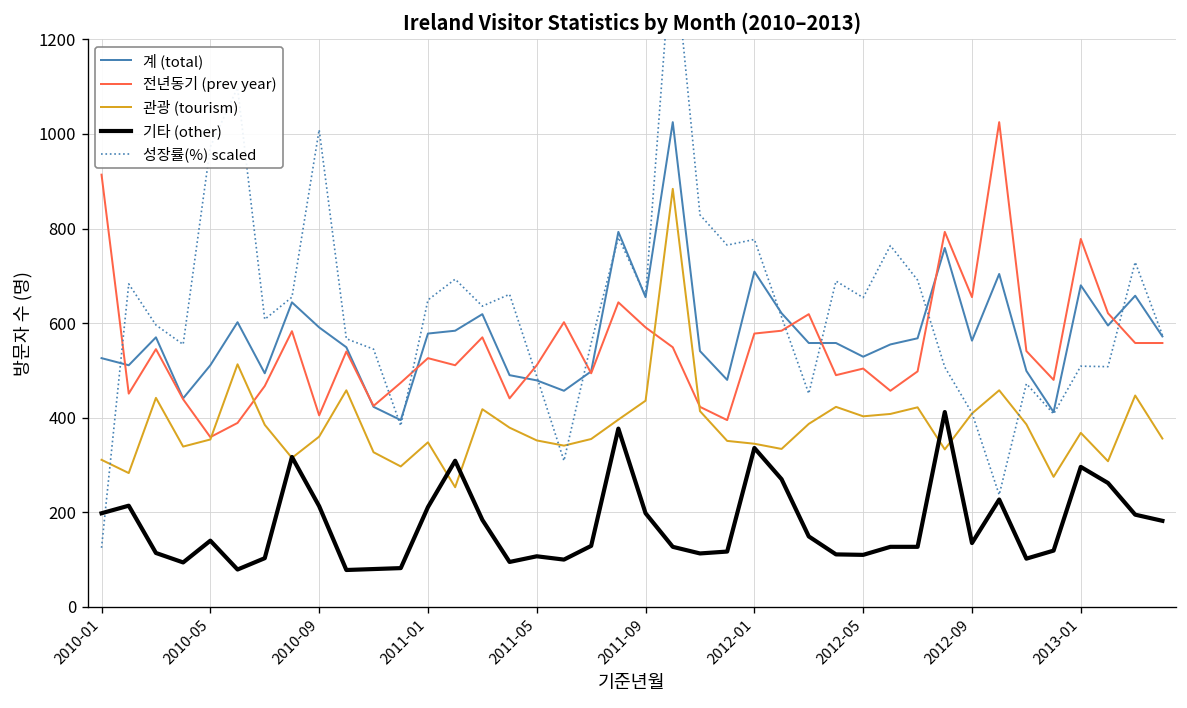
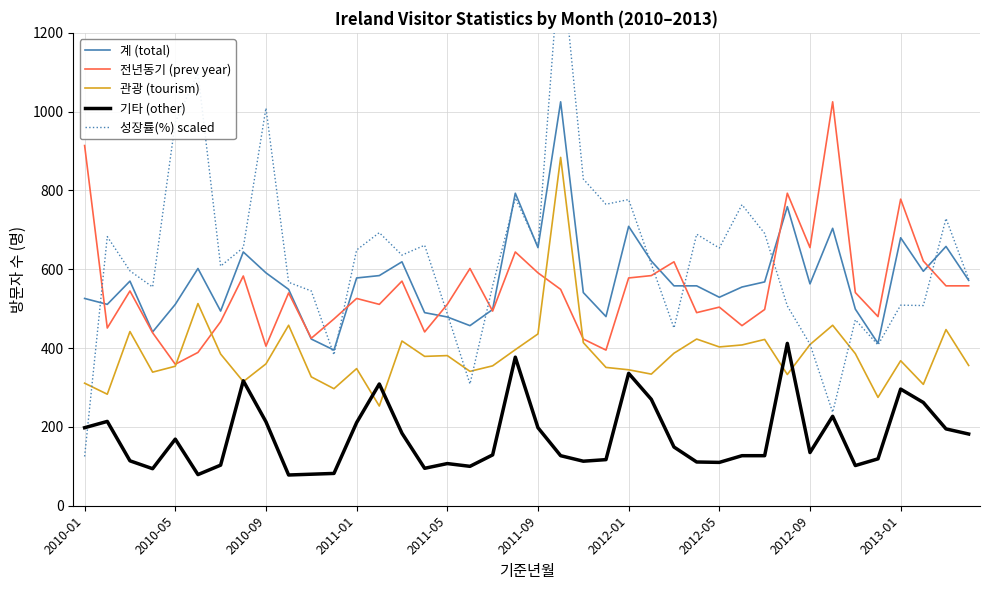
  {
    "전년동기 (prev year)": {
      "2010-01": 910,
      "2010-09": 410,
      "2011-01": 530,
      "2011-05": 510,
      "2011-09": 590,
      "2012-01": 580,
      "2012-05": 500,
      "2012-09": 660,
      "2013-01": 780
    },
    "관광 (tourism)": {
      "2010-01": 310,
      "2010-09": 360,
      "2011-01": 350,
-     "2011-05": 350,
+     "2011-05": 380,
      "2011-09": 440,
      "2012-01": 350,
      "2012-05": 400,
      "2013-01": 370
    },
    "기타 (other)": {
      "2010-01": 200,
-     "2010-05": 140,
+     "2010-05": 170,
      "2010-09": 210,
      "2011-01": 210,
      "2011-05": 110,
      "2011-09": 200,
      "2012-01": 340,
      "2012-05": 110,
      "2012-09": 140,
      "2013-01": 300
    }
  }
